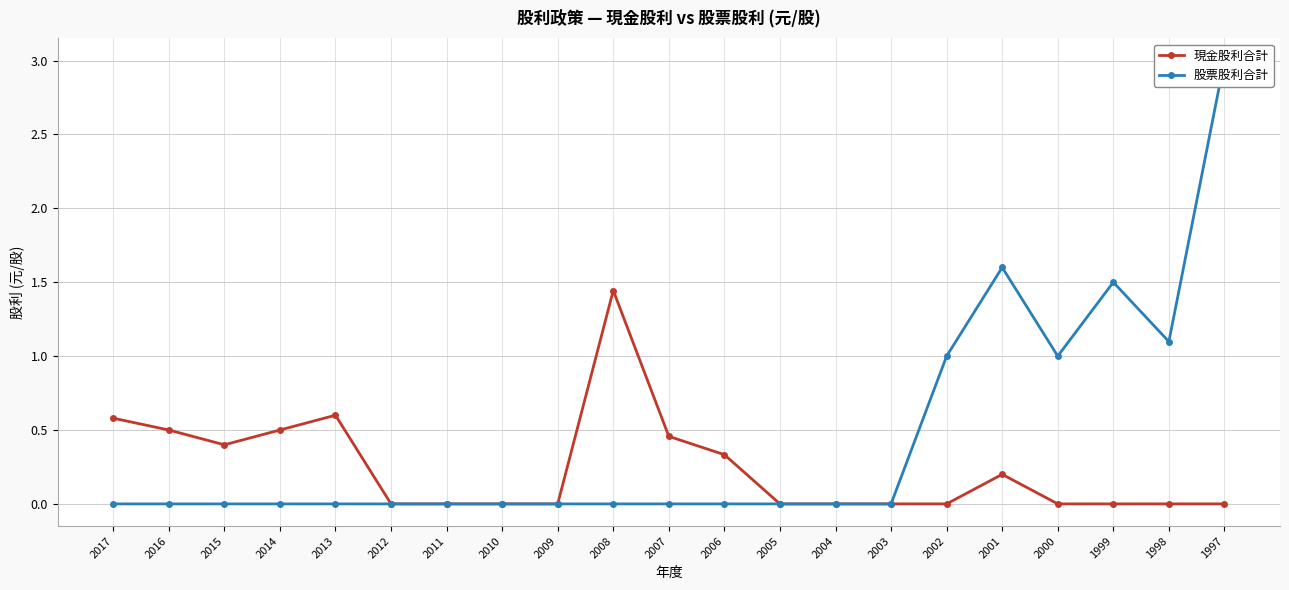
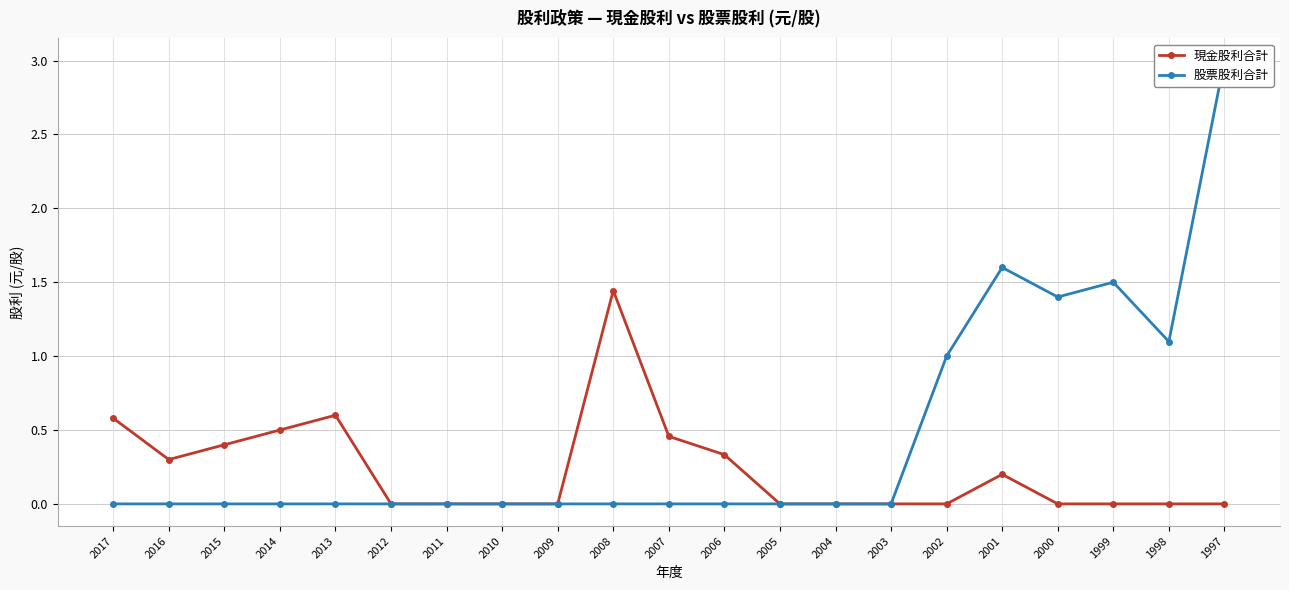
  {
    "現金股利合計": {
      "2017": 0.58,
-     "2016": 0.5,
+     "2016": 0.3,
      "2015": 0.4,
      "2014": 0.5,
      "2013": 0.6,
      "2008": 1.44,
      "2007": 0.46,
      "2006": 0.33,
      "2002": 0.0,
      "2001": 0.2,
      "2000": 0.0,
      "1999": 0.0,
      "1998": 0.0,
      "1997": 0.0
    },
    "股票股利合計": {
      "2017": 0.0,
      "2016": 0.0,
      "2015": 0.0,
      "2014": 0.0,
      "2013": 0.0,
      "2008": 0.0,
      "2007": 0.0,
      "2006": 0.0,
      "2002": 1.0,
      "2001": 1.6,
-     "2000": 1.0,
+     "2000": 1.4,
      "1999": 1.5,
      "1998": 1.1
    }
  }
